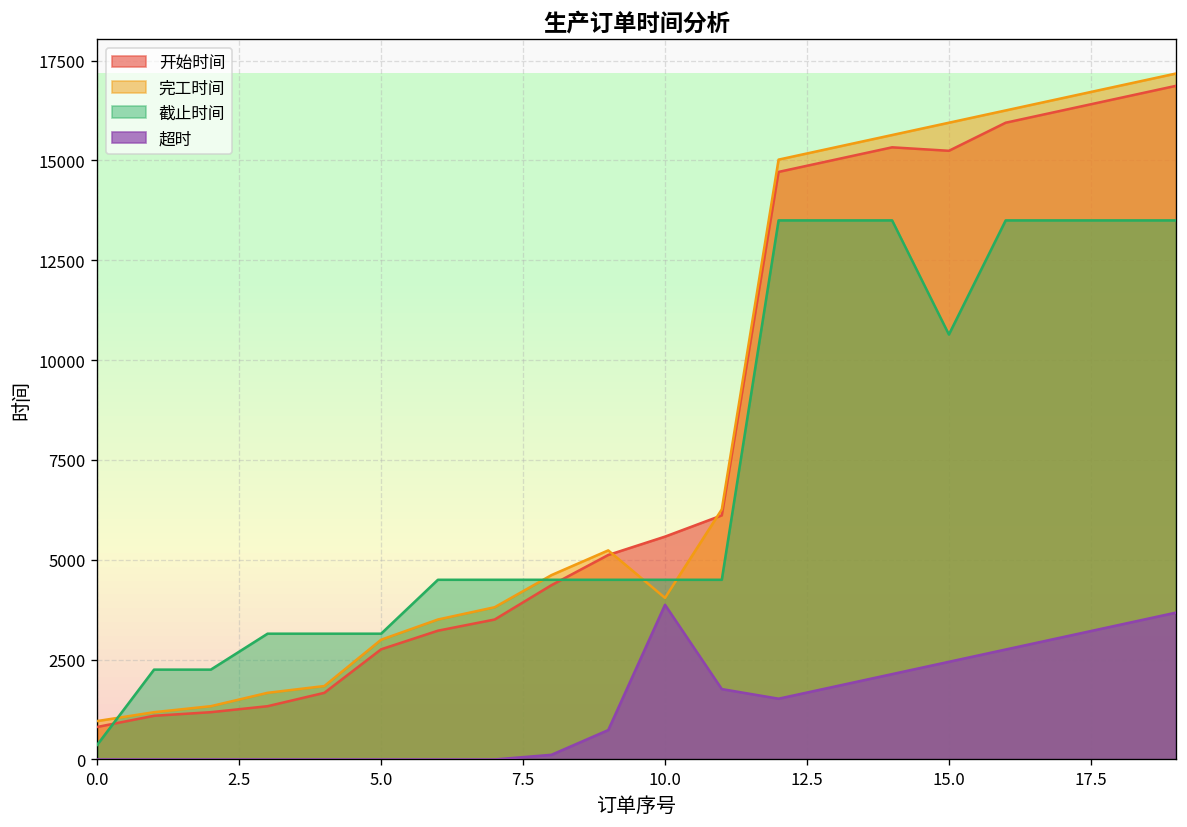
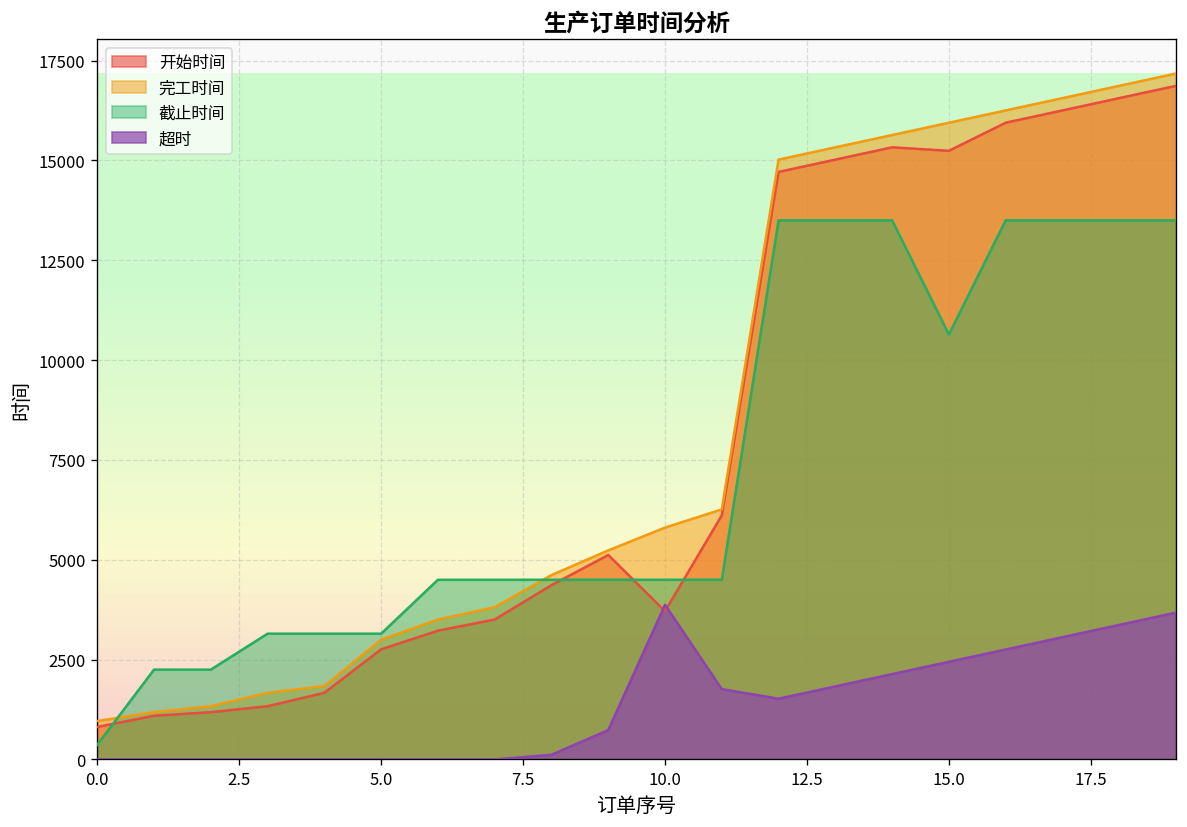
  {
    "开始时间": {
      "0.0": 800,
      "5.0": 2800,
-     "10.0": 5600,
+     "10.0": 3700,
      "15.0": 15200
    },
    "完工时间": {
      "0.0": 1000,
      "5.0": 3000,
-     "10.0": 4000,
+     "10.0": 5800,
      "15.0": 15900
    },
    "截止时间": {
      "0.0": 400,
      "5.0": 3200,
      "10.0": 4500,
      "15.0": 10600
    },
    "超时": {
      "0.0": 0,
      "5.0": 0,
      "10.0": 3900,
      "15.0": 2400
    }
  }
